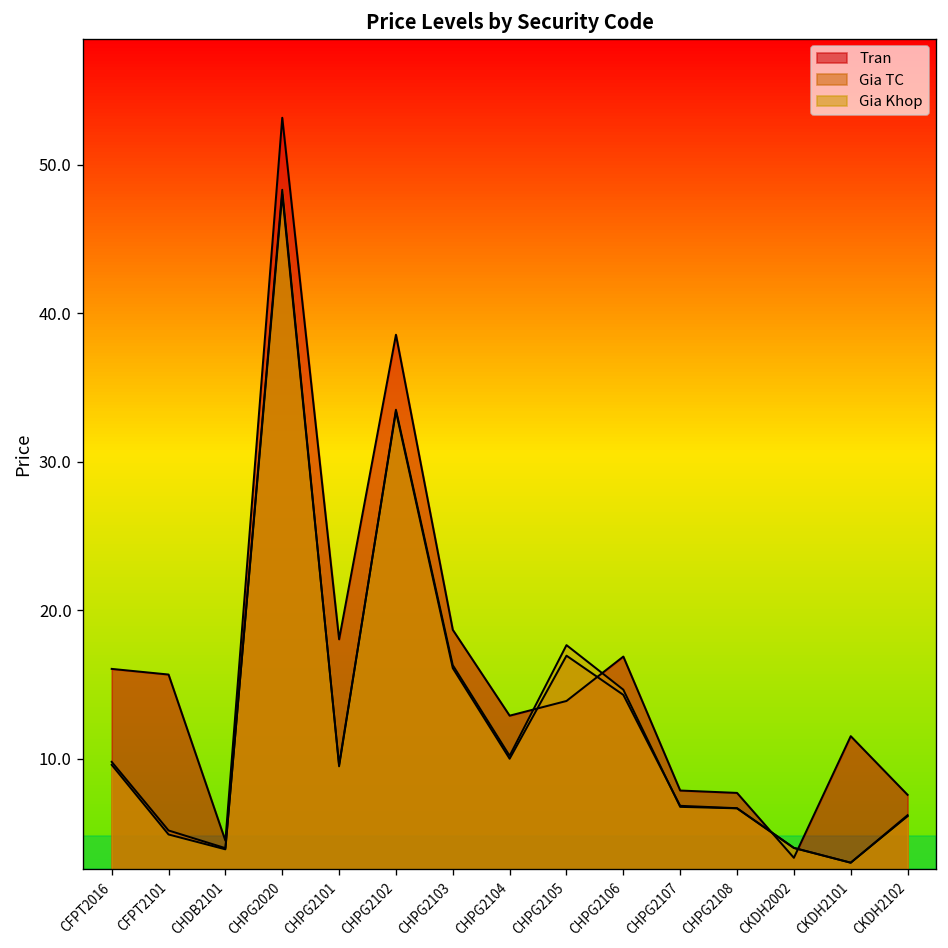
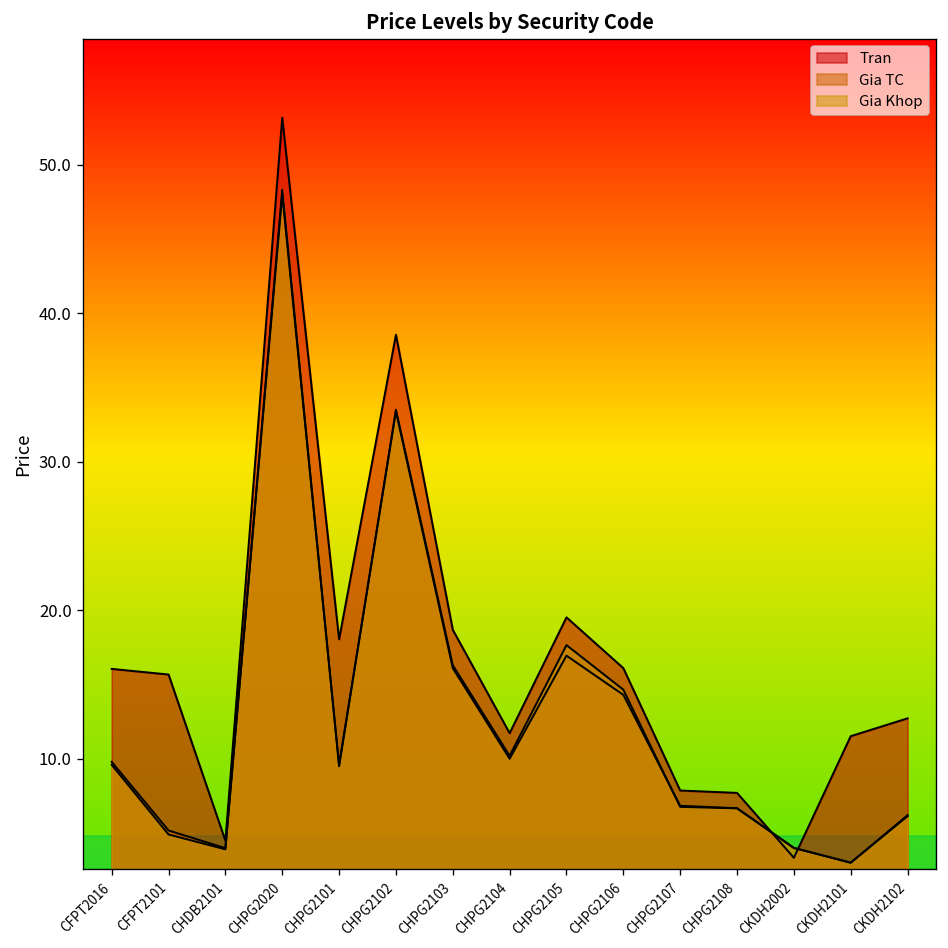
  {
    "Tran": {
      "CFPT2016": 16.1,
      "CFPT2101": 15.7,
      "CHPG2020": 53.2,
      "CHPG2101": 18.0,
      "CHPG2102": 38.6,
      "CHPG2103": 18.7,
-     "CHPG2104": 12.9,
-     "CHPG2105": 13.9,
-     "CHPG2106": 16.9,
+     "CHPG2104": 11.7,
+     "CHPG2105": 19.5,
+     "CHPG2106": 16.1,
      "CHPG2107": 7.9,
      "CHPG2108": 7.7,
      "CKDH2101": 11.5,
-     "CKDH2102": 7.6
+     "CKDH2102": 12.7
    }
  }
